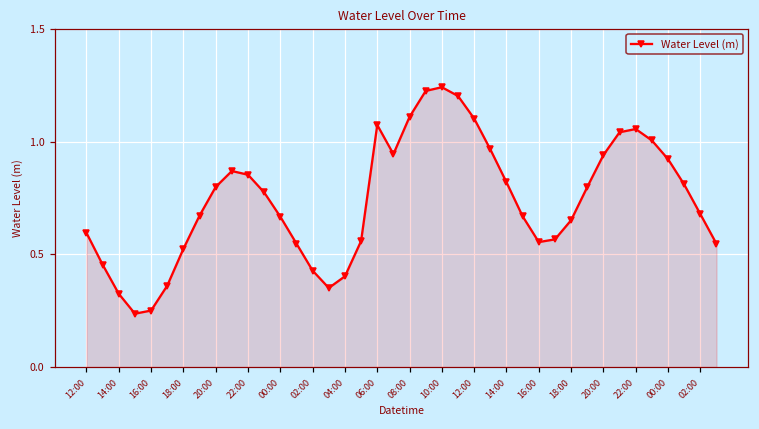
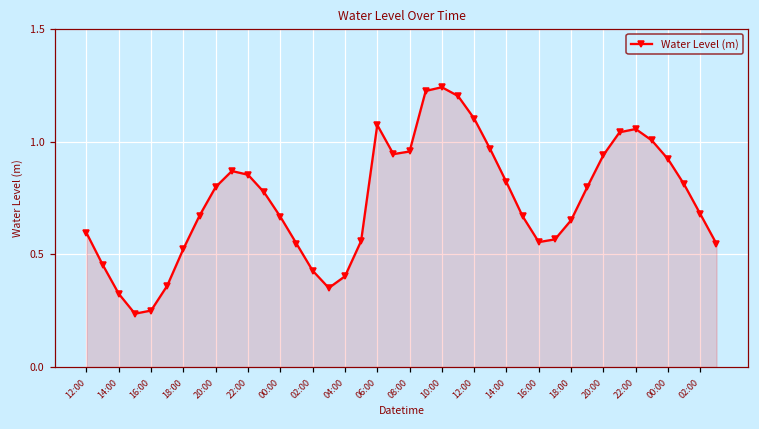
  {
    "04:00": 0.40,
    "06:00": 1.07,
-   "08:00": 1.11,
+   "08:00": 0.96,
    "10:00": 1.24
  }
